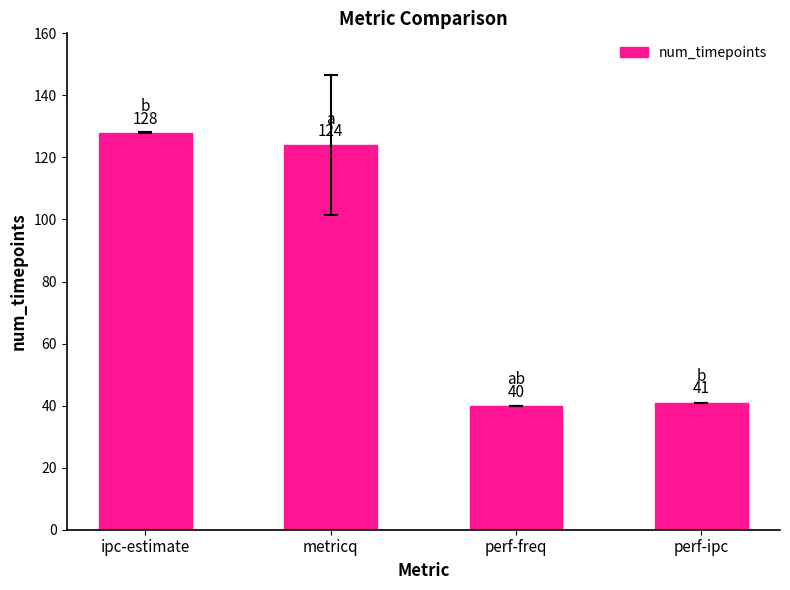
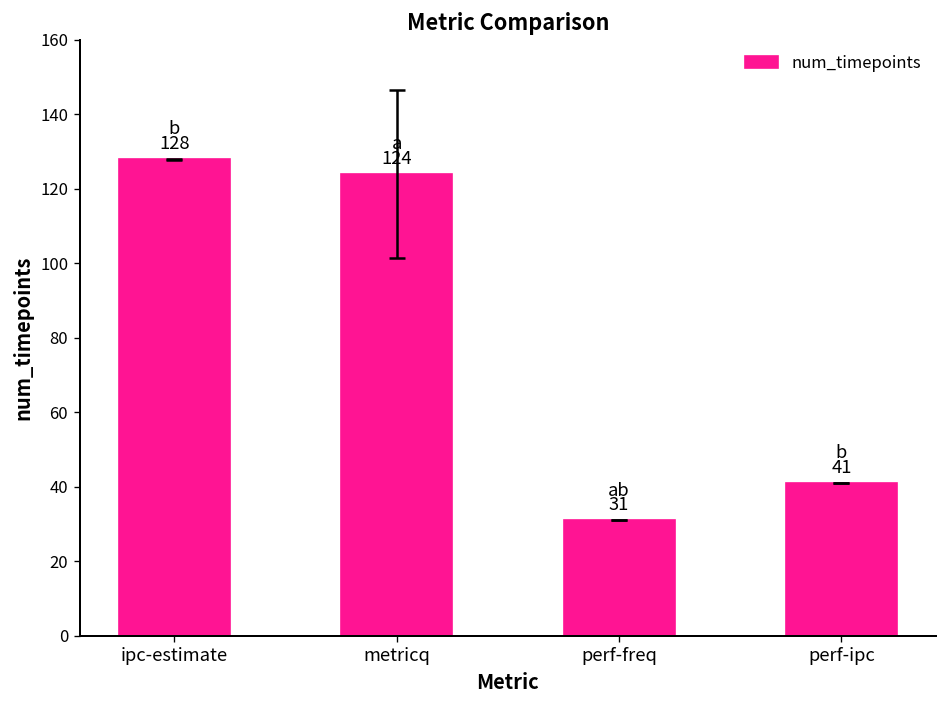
  {
    "num_timepoints": {
      "ipc-estimate": 128,
      "metricq": 124,
-     "perf-freq": 40
+     "perf-freq": 31
    }
  }
